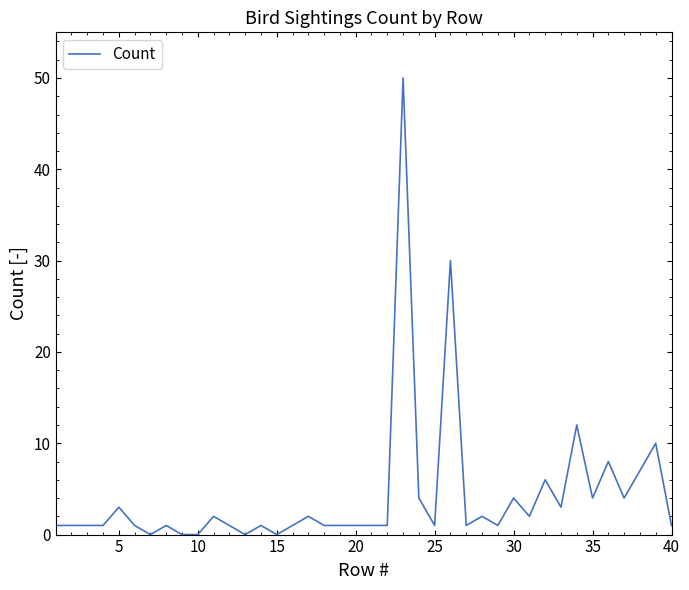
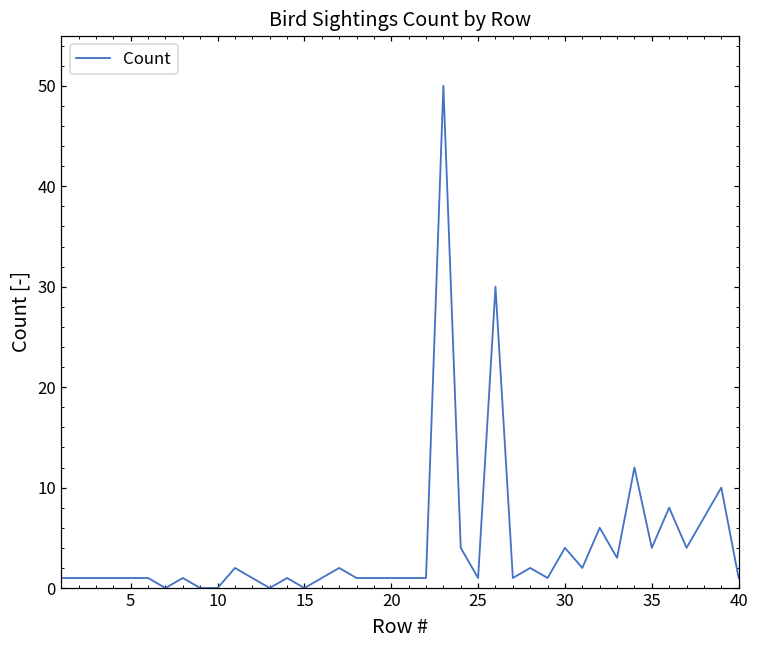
  {
-   "5": 3,
+   "5": 1,
    "10": 0,
    "15": 0,
    "20": 1,
    "25": 1,
    "30": 4,
    "35": 4,
    "40": 1
  }
